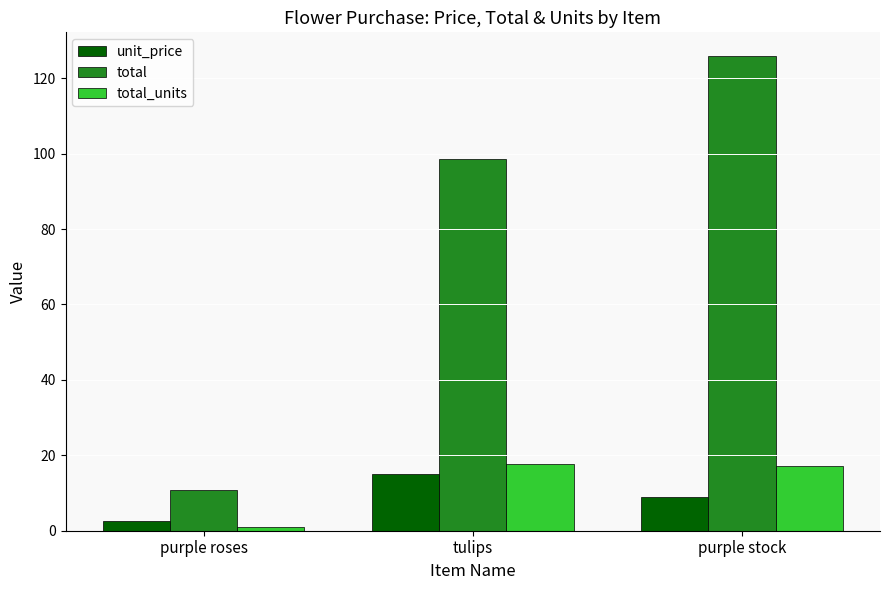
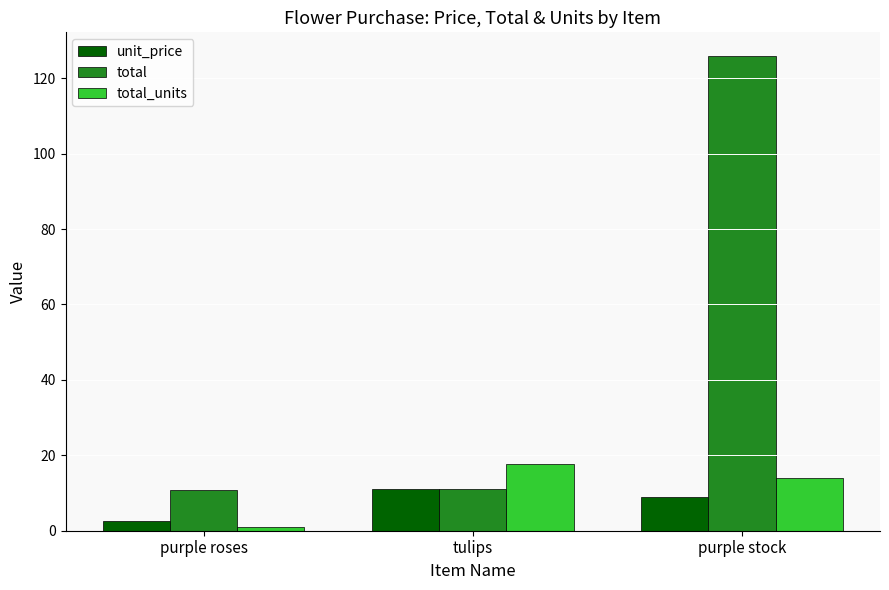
  {
    "unit_price": {
      "purple roses": 3,
-     "tulips": 15,
+     "tulips": 11,
      "purple stock": 9
    },
    "total": {
      "purple roses": 11,
-     "tulips": 99,
+     "tulips": 11,
      "purple stock": 126
    },
    "total_units": {
      "purple roses": 1,
      "tulips": 18,
-     "purple stock": 17
+     "purple stock": 14
    }
  }
